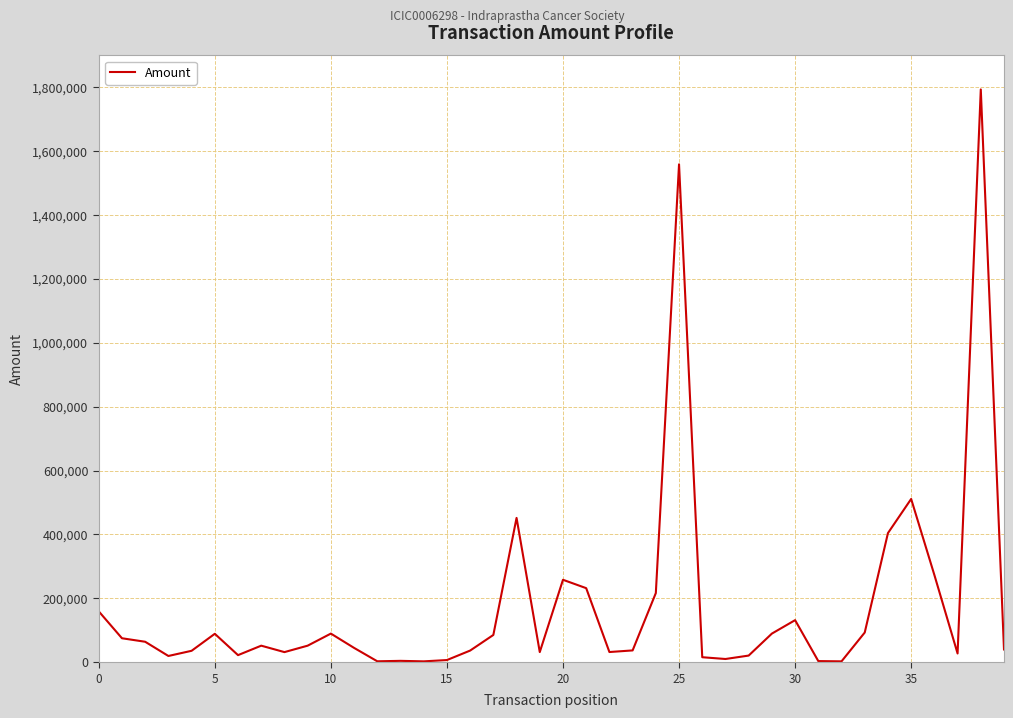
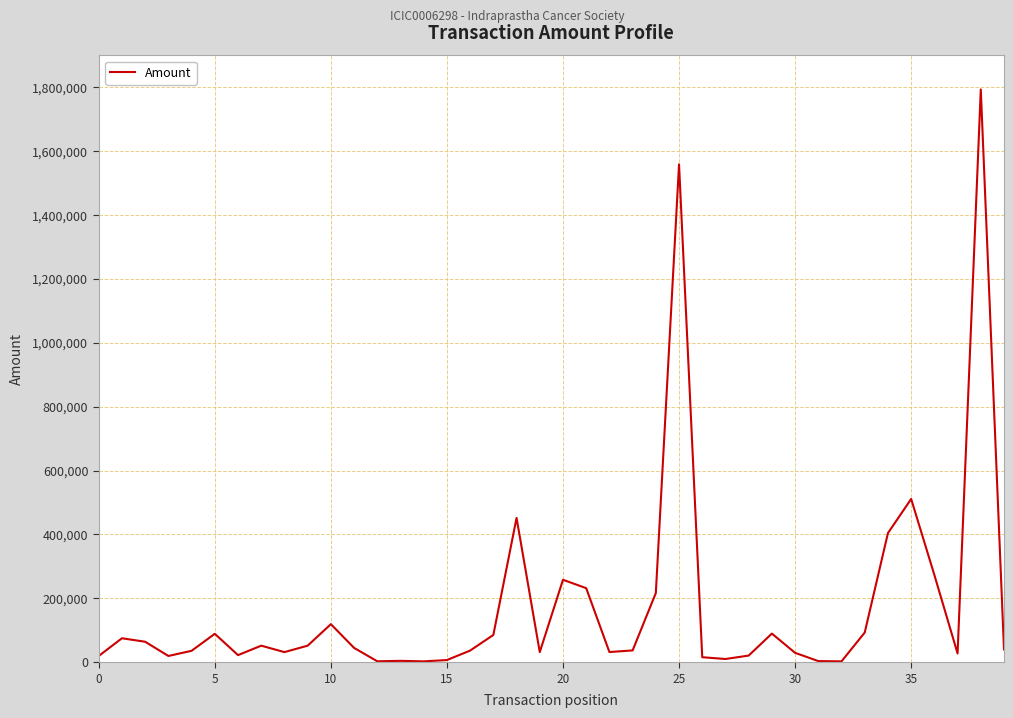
  {
-   "0": "160,000",
+   "0": "20,000",
    "5": "90,000",
-   "10": "90,000",
+   "10": "120,000",
    "15": "10,000",
    "20": "260,000",
    "25": "1,560,000",
-   "30": "130,000",
+   "30": "30,000",
    "35": "510,000"
  }
